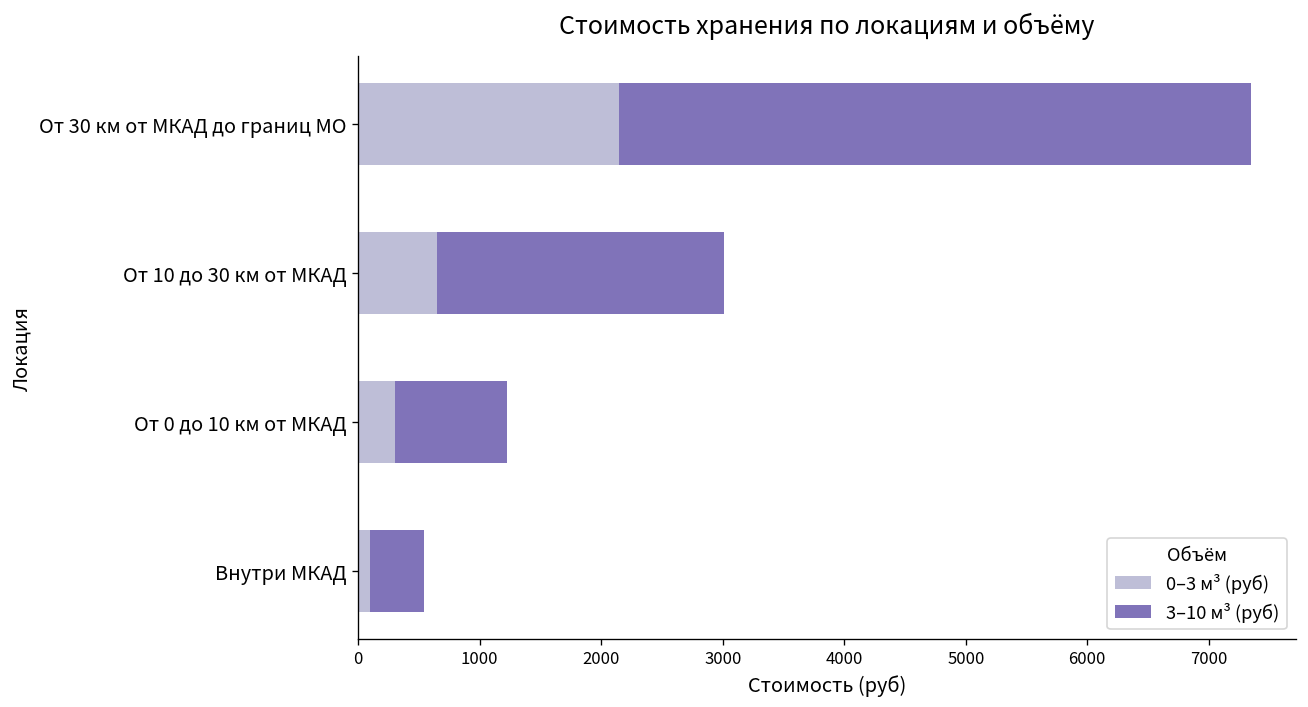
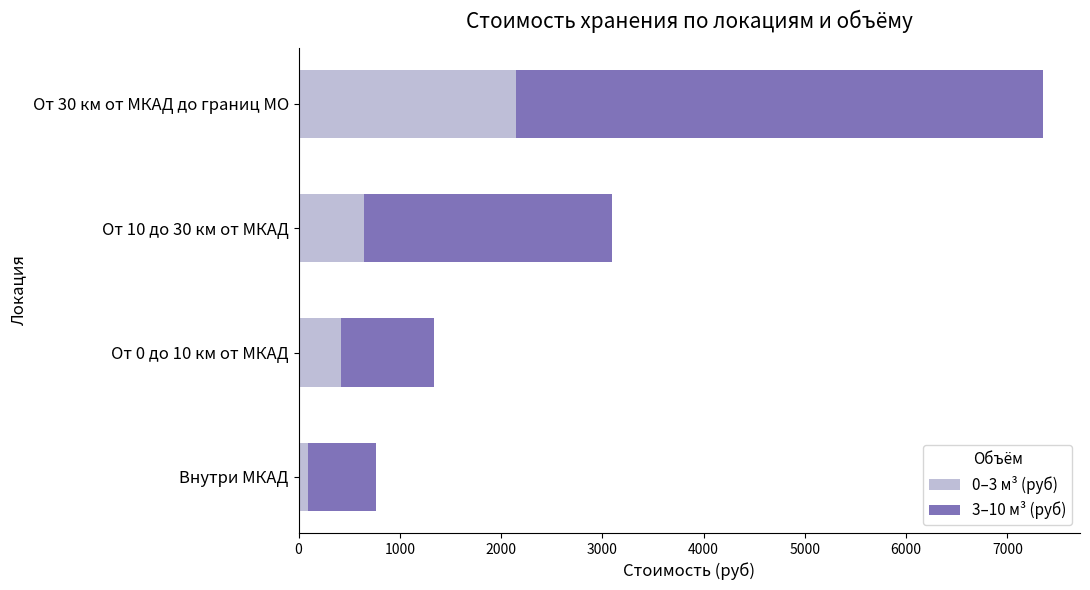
  {
    "0–3 м³ (руб)": {
      "От 30 км от МКАД до границ МО": 2150,
      "От 10 до 30 км от МКАД": 650,
-     "От 0 до 10 км от МКАД": 300,
+     "От 0 до 10 км от МКАД": 420,
      "Внутри МКАД": 100
    },
    "3–10 м³ (руб)": {
      "От 30 км от МКАД до границ МО": 5200,
-     "От 10 до 30 км от МКАД": 2360,
+     "От 10 до 30 км от МКАД": 2450,
      "От 0 до 10 км от МКАД": 920,
-     "Внутри МКАД": 450
+     "Внутри МКАД": 680
    }
  }
